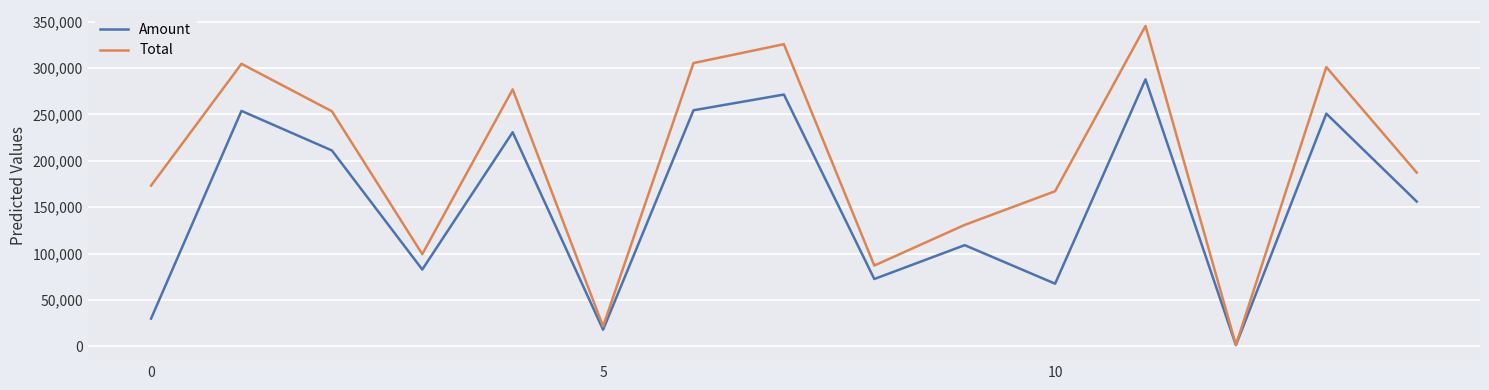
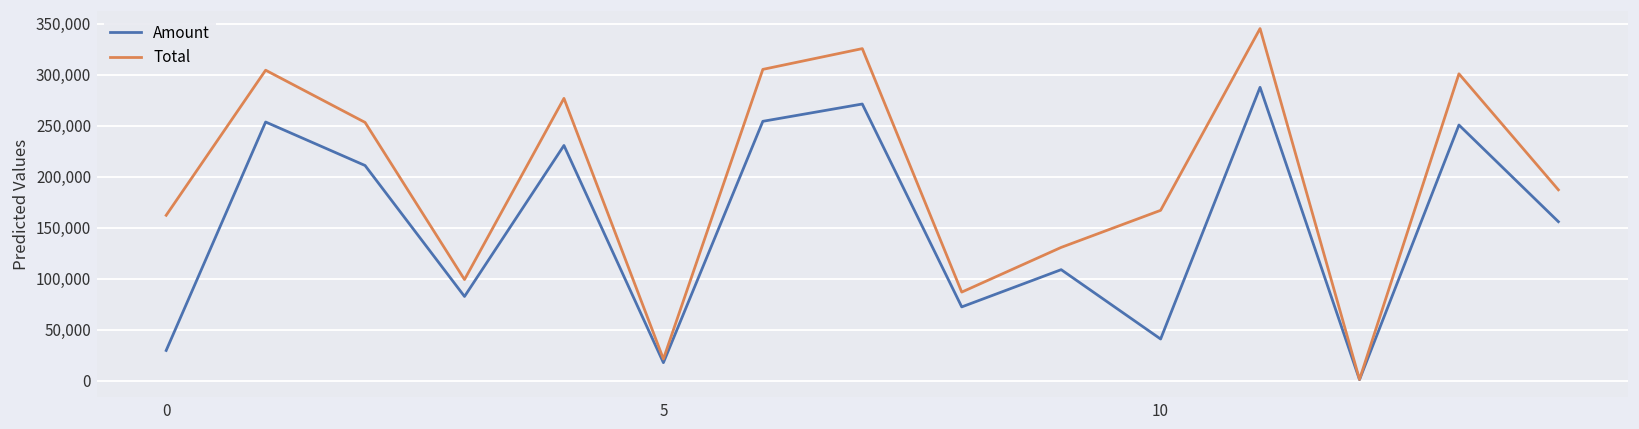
  {
    "Amount": {
      "0": "30,000",
      "5": "20,000",
-     "10": "70,000"
+     "10": "40,000"
    },
    "Total": {
-     "0": "170,000",
+     "0": "160,000",
      "5": "20,000",
      "10": "170,000"
    }
  }
